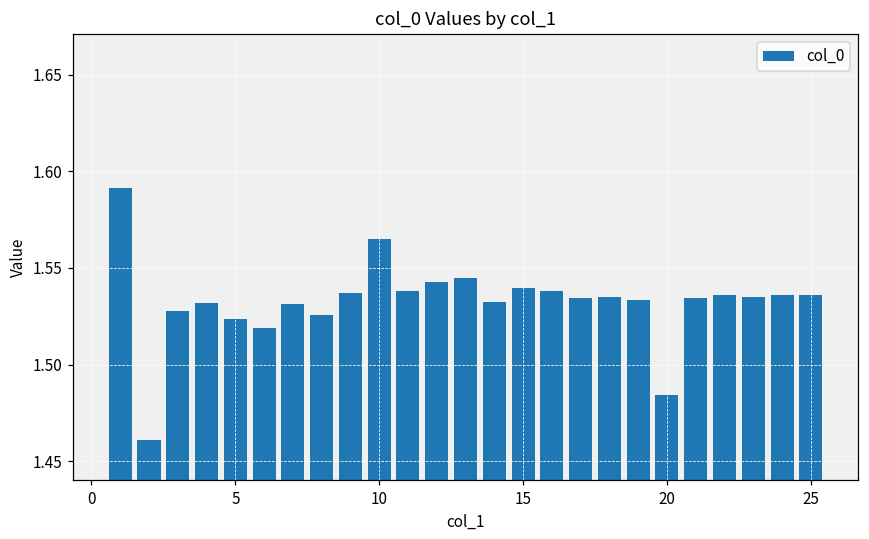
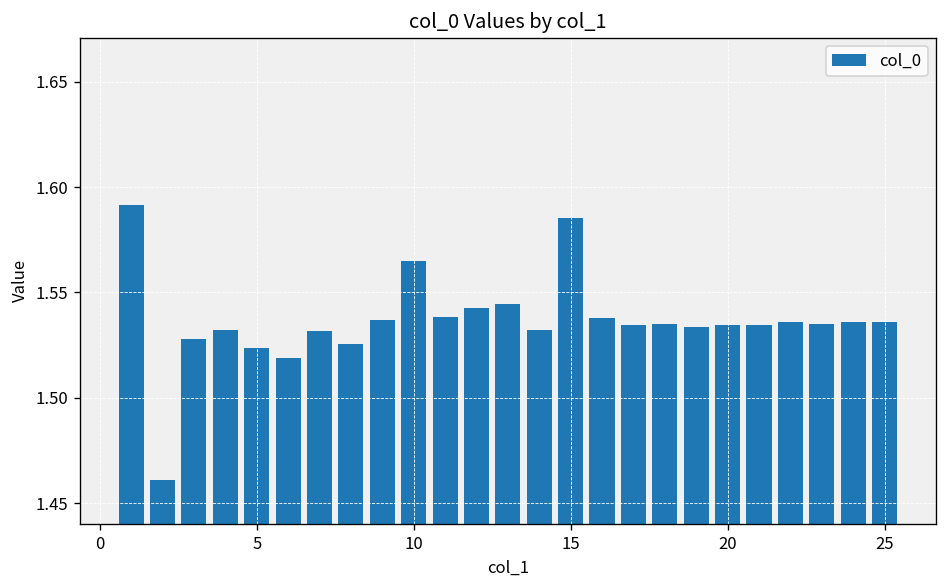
  {
    "5": 1.524,
    "10": 1.565,
-   "15": 1.540,
-   "20": 1.484,
+   "15": 1.585,
+   "20": 1.534,
    "25": 1.536
  }
